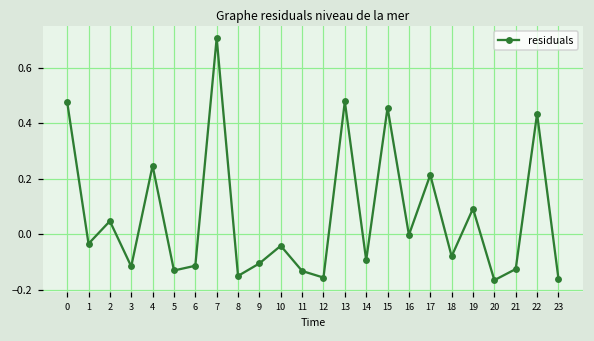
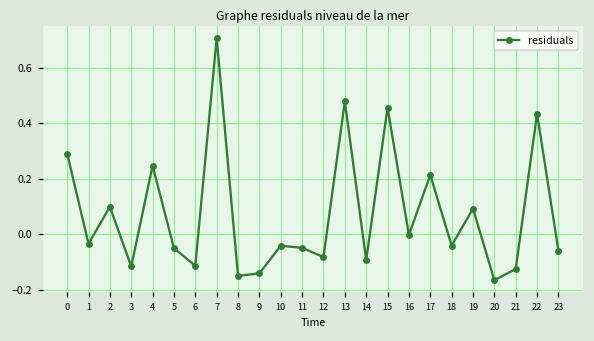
  {
-   "0": 0.48,
+   "0": 0.29,
    "1": -0.03,
-   "2": 0.05,
+   "2": 0.10,
    "3": -0.12,
    "4": 0.25,
-   "5": -0.13,
+   "5": -0.05,
    "6": -0.11,
    "7": 0.71,
    "8": -0.15,
-   "9": -0.10,
+   "9": -0.14,
    "10": -0.04,
-   "11": -0.13,
-   "12": -0.16,
+   "11": -0.05,
+   "12": -0.08,
    "13": 0.48,
    "14": -0.09,
    "15": 0.46,
    "16": 0.00,
    "17": 0.21,
-   "18": -0.08,
+   "18": -0.04,
    "19": 0.09,
    "20": -0.16,
    "21": -0.12,
    "22": 0.43,
-   "23": -0.16
+   "23": -0.06
  }
